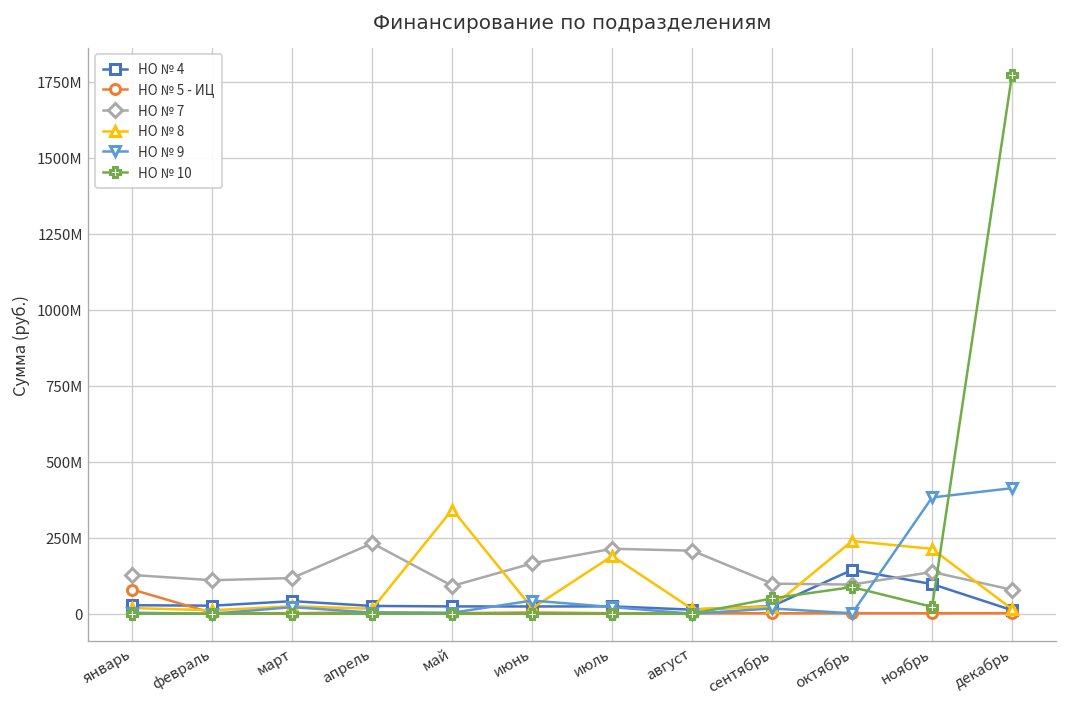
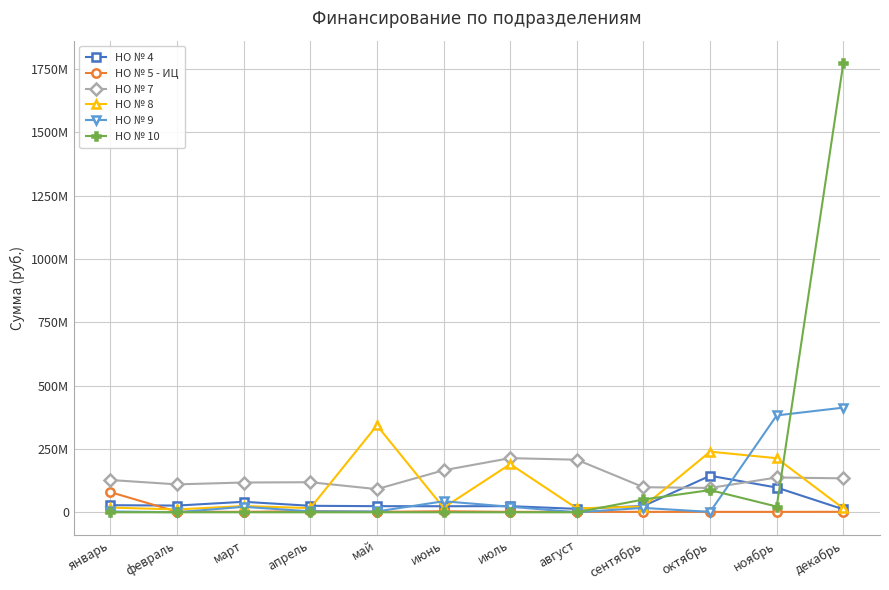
  {
    "НО № 5 - ИЦ": {
      "январь": 80000000,
      "сентябрь": 0,
      "ноябрь": 0
    },
    "НО № 7": {
      "январь": 130000000,
      "февраль": 110000000,
      "март": 120000000,
-     "апрель": 230000000,
+     "апрель": 120000000,
      "май": 90000000,
      "июнь": 170000000,
      "июль": 210000000,
      "август": 210000000,
      "сентябрь": 100000000,
      "ноябрь": 140000000,
-     "декабрь": 80000000
+     "декабрь": 130000000
    },
    "НО № 8": {
      "май": 340000000,
      "июль": 190000000,
      "октябрь": 240000000,
      "ноябрь": 210000000
    },
    "НО № 10": {
      "сентябрь": 50000000,
      "ноябрь": 20000000,
      "декабрь": 1770000000
    }
  }
